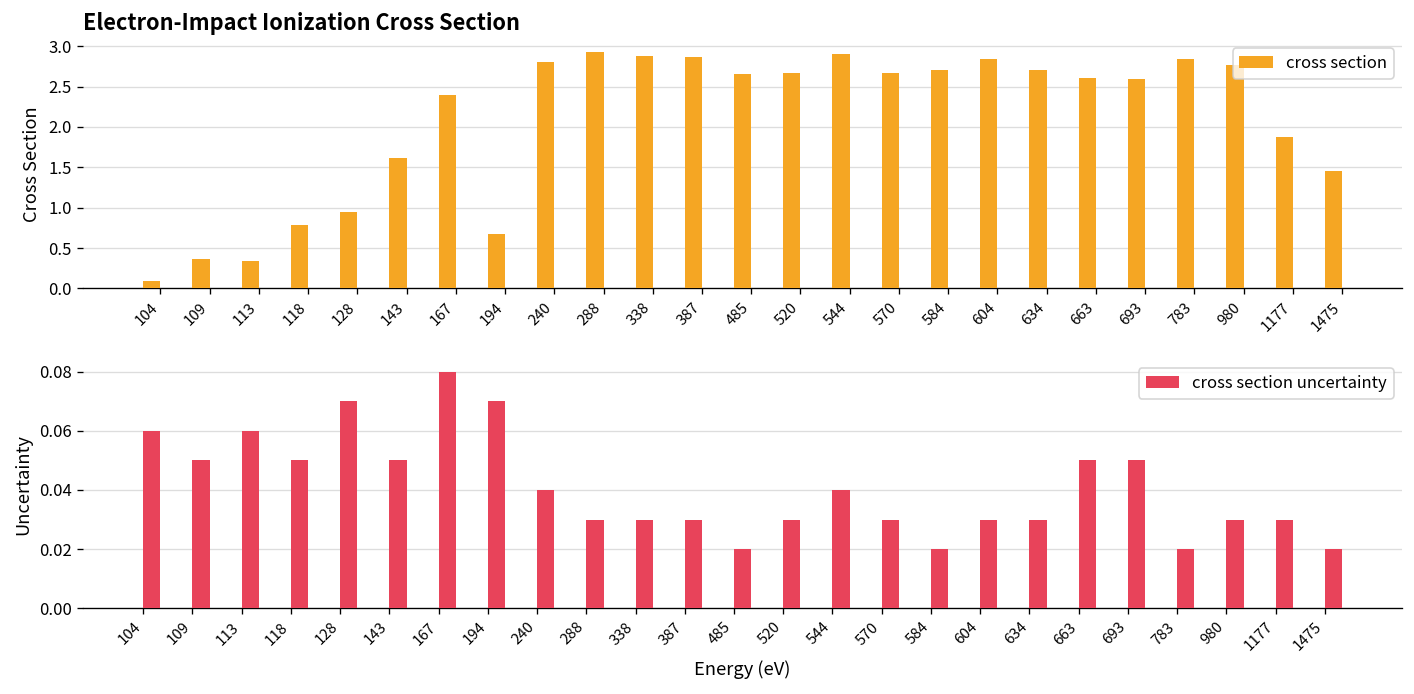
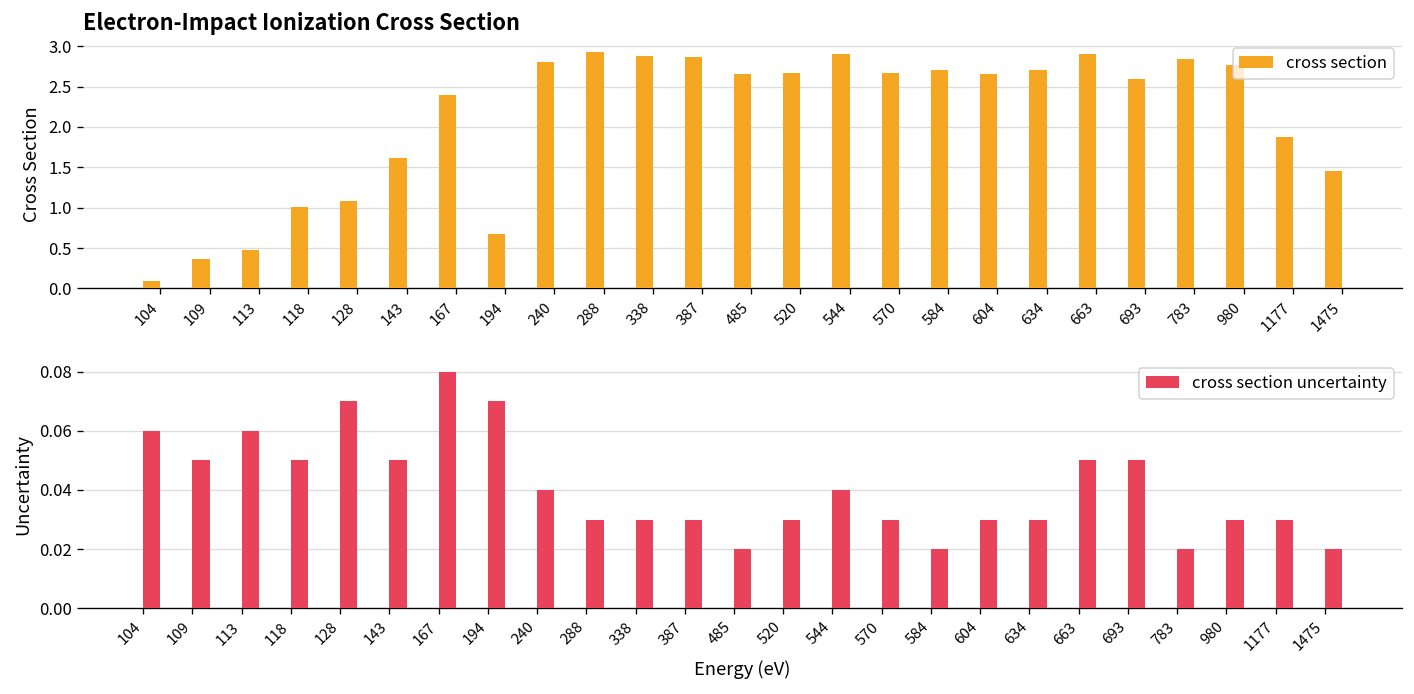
  {
    "Electron-Impact Ionization Cross Section": {
      "104": 0.1,
      "109": 0.4,
-     "113": 0.3,
-     "118": 0.8,
-     "128": 1.0,
+     "113": 0.5,
+     "118": 1.0,
+     "128": 1.1,
      "143": 1.6,
      "167": 2.4,
      "194": 0.7,
      "240": 2.8,
      "288": 2.9,
      "338": 2.9,
      "387": 2.9,
      "485": 2.7,
      "520": 2.7,
      "544": 2.9,
      "570": 2.7,
      "584": 2.7,
-     "604": 2.8,
+     "604": 2.7,
      "634": 2.7,
-     "663": 2.6,
+     "663": 2.9,
      "693": 2.6,
      "783": 2.8,
      "1177": 1.9,
      "1475": 1.5
    }
  }
